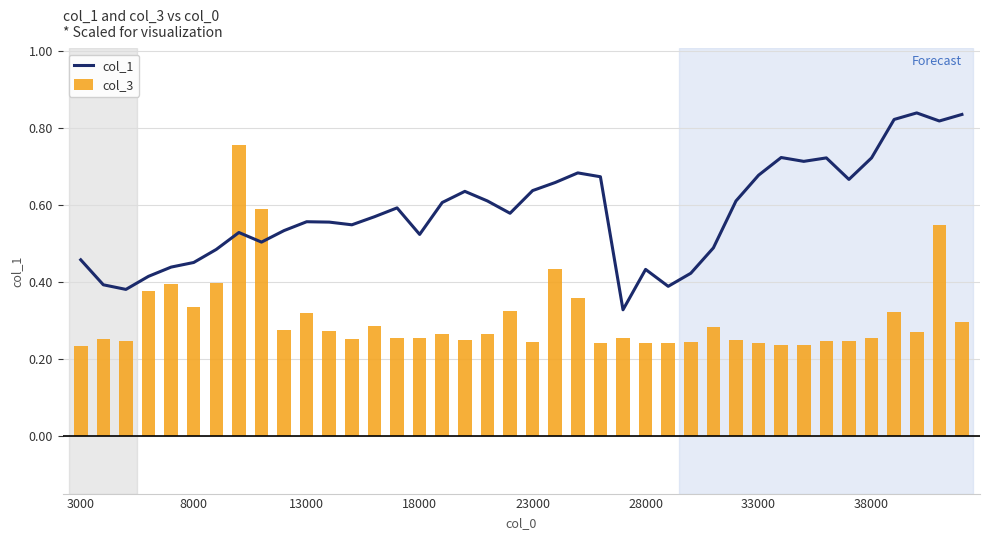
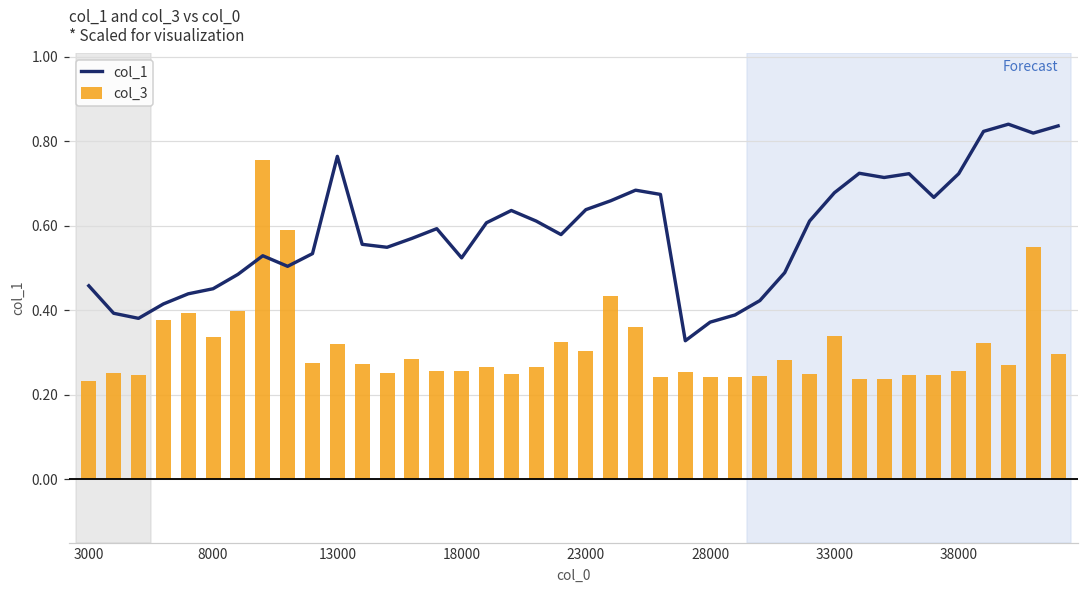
  {
    "col_3": {
      "3000": 0.23,
      "8000": 0.34,
      "13000": 0.32,
      "18000": 0.26,
-     "23000": 0.24,
+     "23000": 0.30,
      "28000": 0.24,
-     "33000": 0.24,
+     "33000": 0.34,
      "38000": 0.26
    },
    "col_1": {
      "3000": 0.46,
      "8000": 0.45,
-     "13000": 0.56,
+     "13000": 0.76,
      "18000": 0.52,
      "23000": 0.64,
-     "28000": 0.43,
+     "28000": 0.37,
      "33000": 0.68,
      "38000": 0.72
    }
  }
